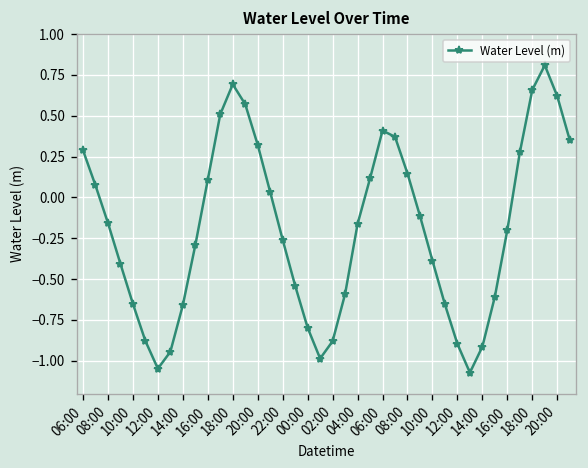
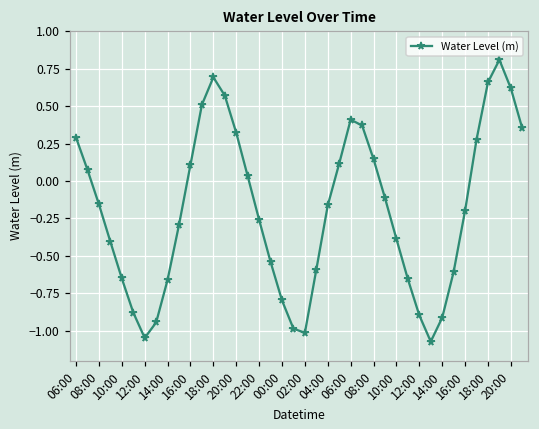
  {
    "22:00": -0.26,
    "00:00": -0.80,
-   "02:00": -0.88,
+   "02:00": -1.01,
    "04:00": -0.16
  }
